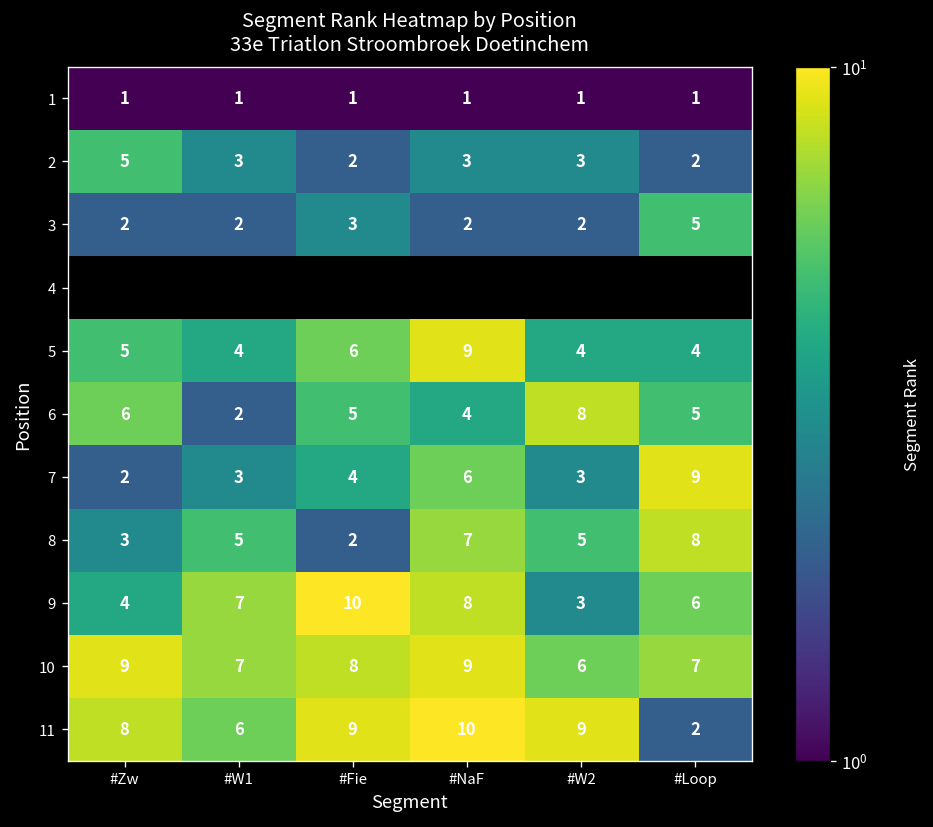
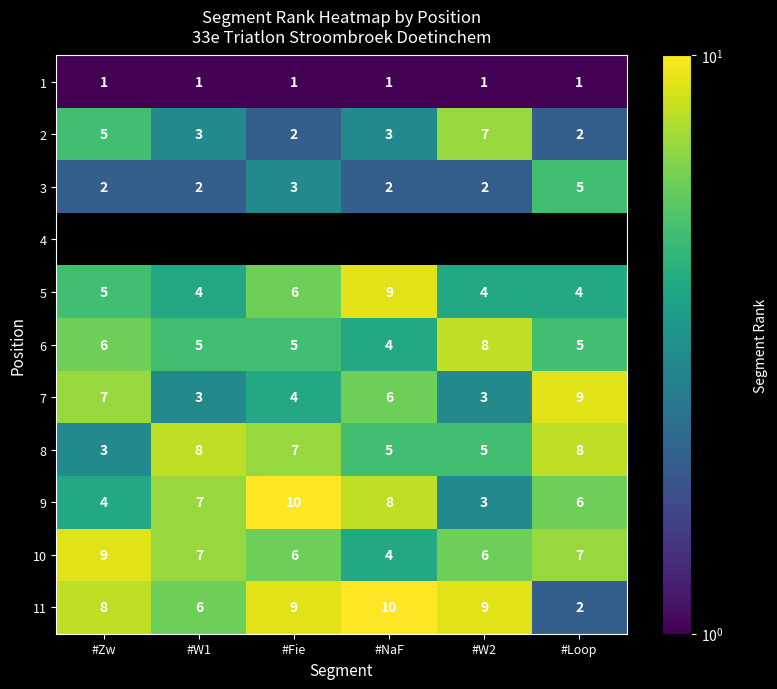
  {
    "1": {
      "#Zw": 1,
      "#W1": 1,
      "#Fie": 1,
      "#NaF": 1,
      "#W2": 1,
      "#Loop": 1
    },
    "2": {
      "#Zw": 5,
      "#W1": 3,
      "#Fie": 2,
      "#NaF": 3,
-     "#W2": 3,
+     "#W2": 7,
      "#Loop": 2
    },
    "3": {
      "#Zw": 2,
      "#W1": 2,
      "#Fie": 3,
      "#NaF": 2,
      "#W2": 2,
      "#Loop": 5
    },
    "5": {
      "#Zw": 5,
      "#W1": 4,
      "#Fie": 6,
      "#NaF": 9,
      "#W2": 4,
      "#Loop": 4
    },
    "6": {
      "#Zw": 6,
-     "#W1": 2,
+     "#W1": 5,
      "#Fie": 5,
      "#NaF": 4,
      "#W2": 8,
      "#Loop": 5
    },
    "7": {
-     "#Zw": 2,
+     "#Zw": 7,
      "#W1": 3,
      "#Fie": 4,
      "#NaF": 6,
      "#W2": 3,
      "#Loop": 9
    },
    "8": {
      "#Zw": 3,
-     "#W1": 5,
-     "#Fie": 2,
-     "#NaF": 7,
+     "#W1": 8,
+     "#Fie": 7,
+     "#NaF": 5,
      "#W2": 5,
      "#Loop": 8
    },
    "9": {
      "#Zw": 4,
      "#W1": 7,
      "#Fie": 10,
      "#NaF": 8,
      "#W2": 3,
      "#Loop": 6
    },
    "10": {
      "#Zw": 9,
      "#W1": 7,
-     "#Fie": 8,
-     "#NaF": 9,
+     "#Fie": 6,
+     "#NaF": 4,
      "#W2": 6,
      "#Loop": 7
    },
    "11": {
      "#Zw": 8,
      "#W1": 6,
      "#Fie": 9,
      "#NaF": 10,
      "#W2": 9,
      "#Loop": 2
    }
  }
